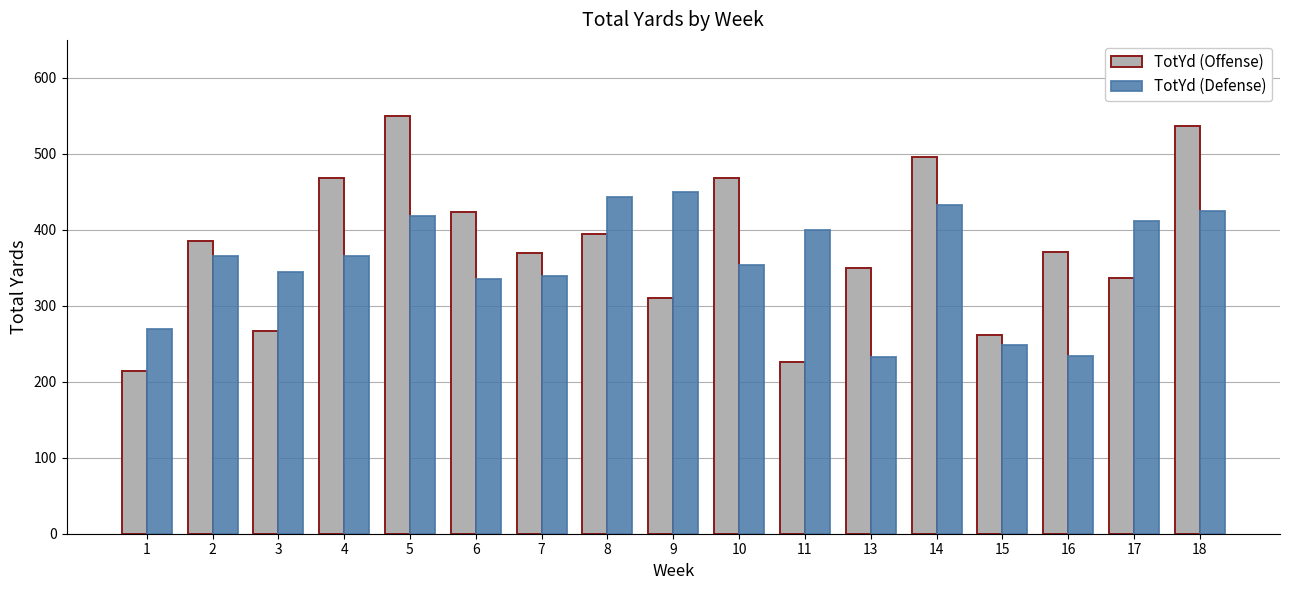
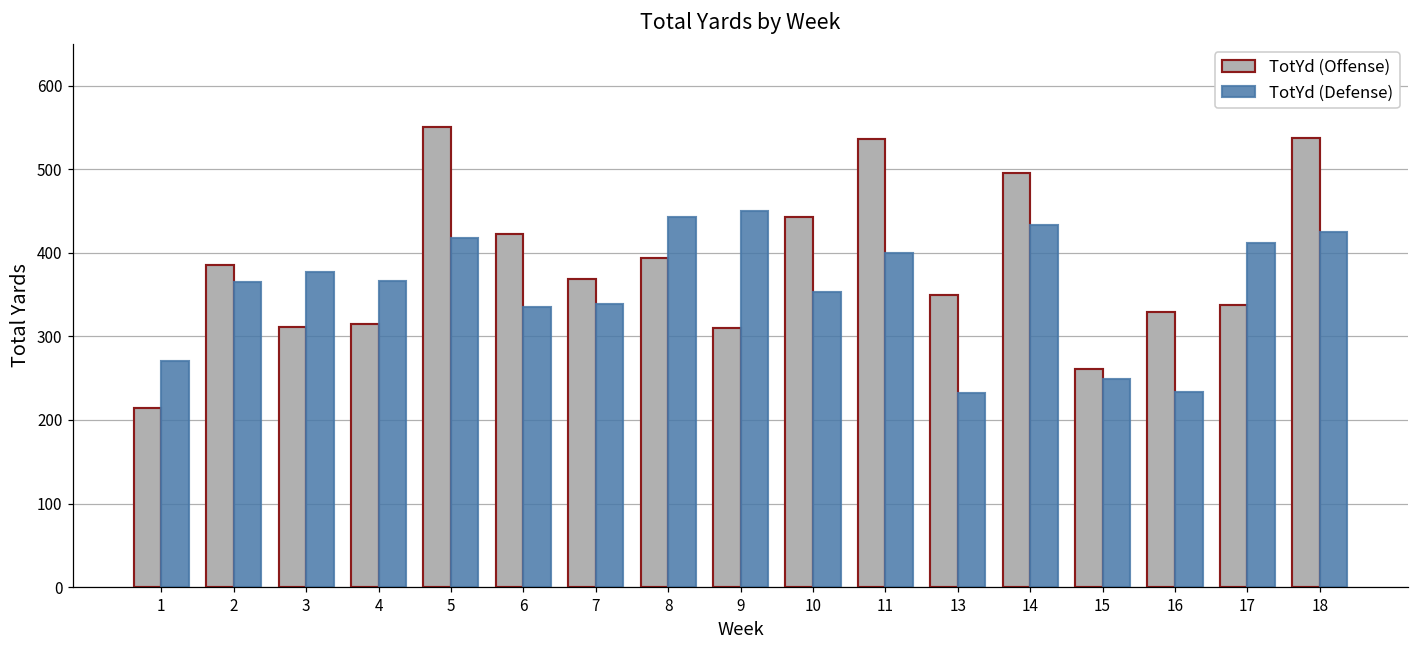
  {
    "TotYd (Offense)": {
      "1": 210,
      "2": 390,
-     "3": 270,
-     "4": 470,
+     "3": 310,
+     "4": 320,
      "5": 550,
      "6": 420,
      "7": 370,
      "8": 390,
      "9": 310,
-     "10": 470,
-     "11": 230,
+     "10": 440,
+     "11": 540,
      "13": 350,
      "14": 500,
      "15": 260,
-     "16": 370,
+     "16": 330,
      "17": 340,
      "18": 540
    },
    "TotYd (Defense)": {
      "1": 270,
      "2": 370,
-     "3": 350,
+     "3": 380,
      "4": 370,
      "5": 420,
      "6": 340,
      "7": 340,
      "8": 440,
      "9": 450,
      "10": 350,
      "11": 400,
      "13": 230,
      "14": 430,
      "15": 250,
      "16": 230,
      "17": 410,
      "18": 430
    }
  }
